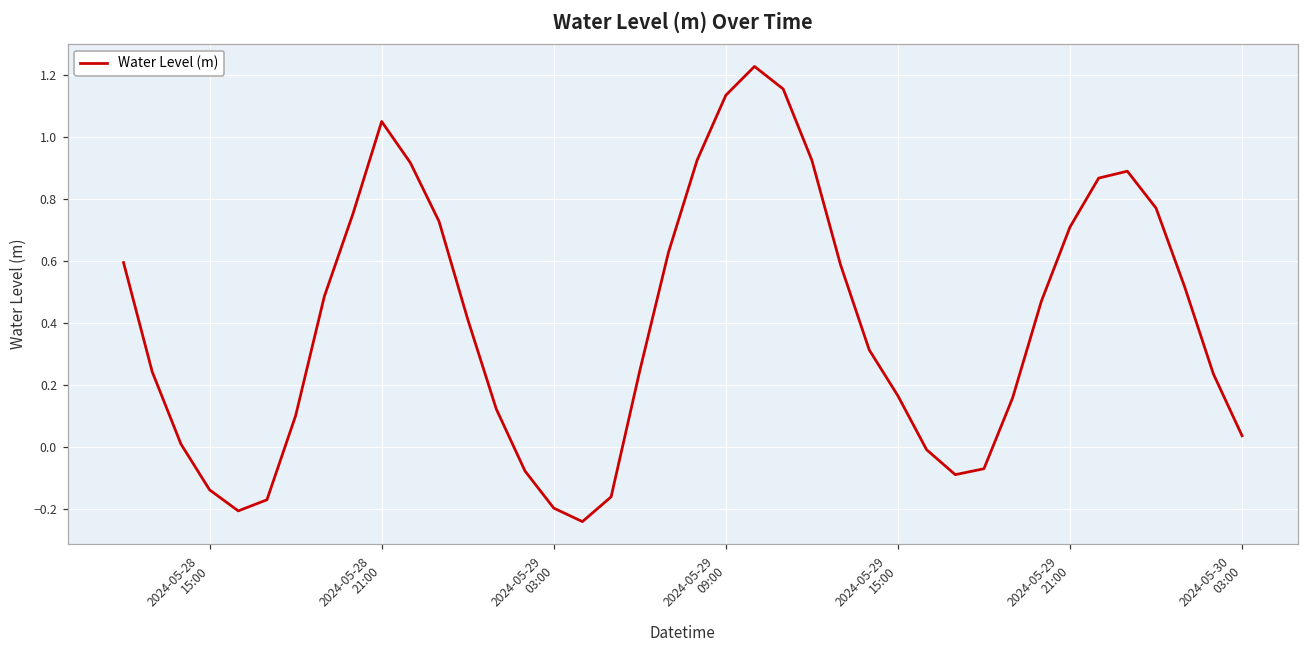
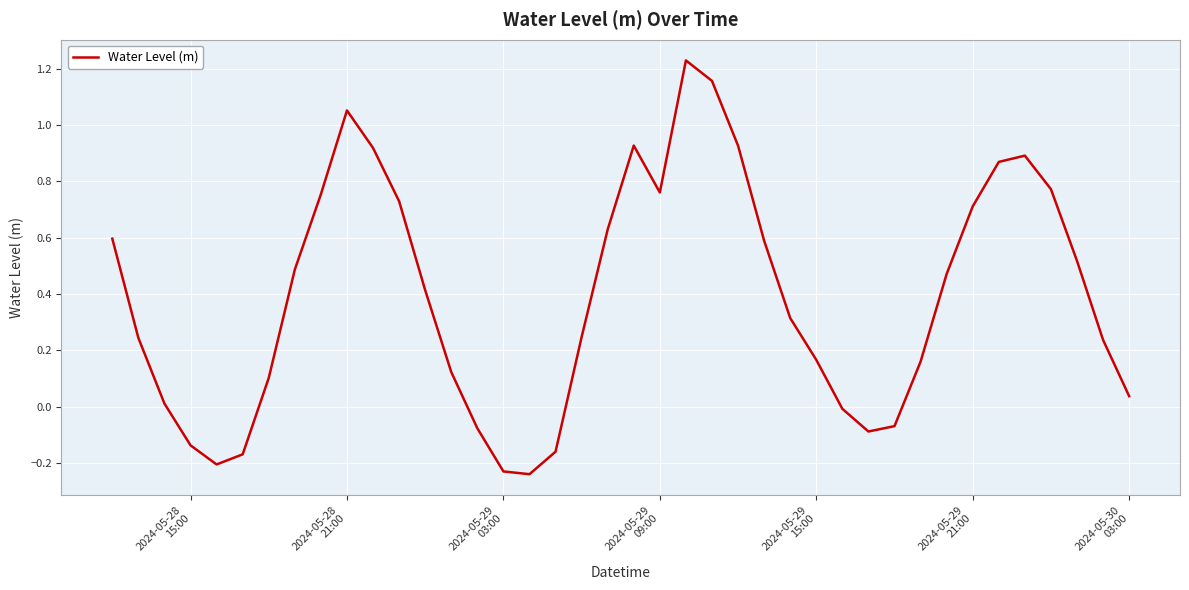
  {
    "2024-05-28 15:00": -0.14,
    "2024-05-28 21:00": 1.05,
-   "2024-05-29 03:00": -0.20,
-   "2024-05-29 09:00": 1.14,
+   "2024-05-29 03:00": -0.23,
+   "2024-05-29 09:00": 0.76,
    "2024-05-29 15:00": 0.17,
    "2024-05-29 21:00": 0.71,
    "2024-05-30 03:00": 0.04
  }
